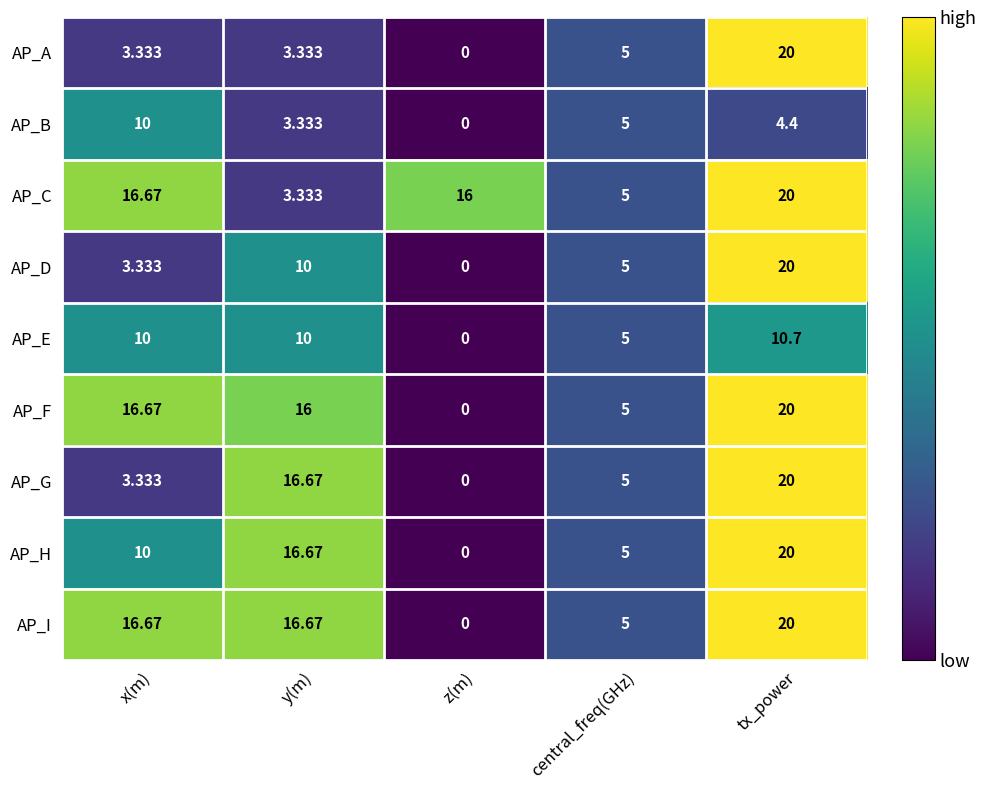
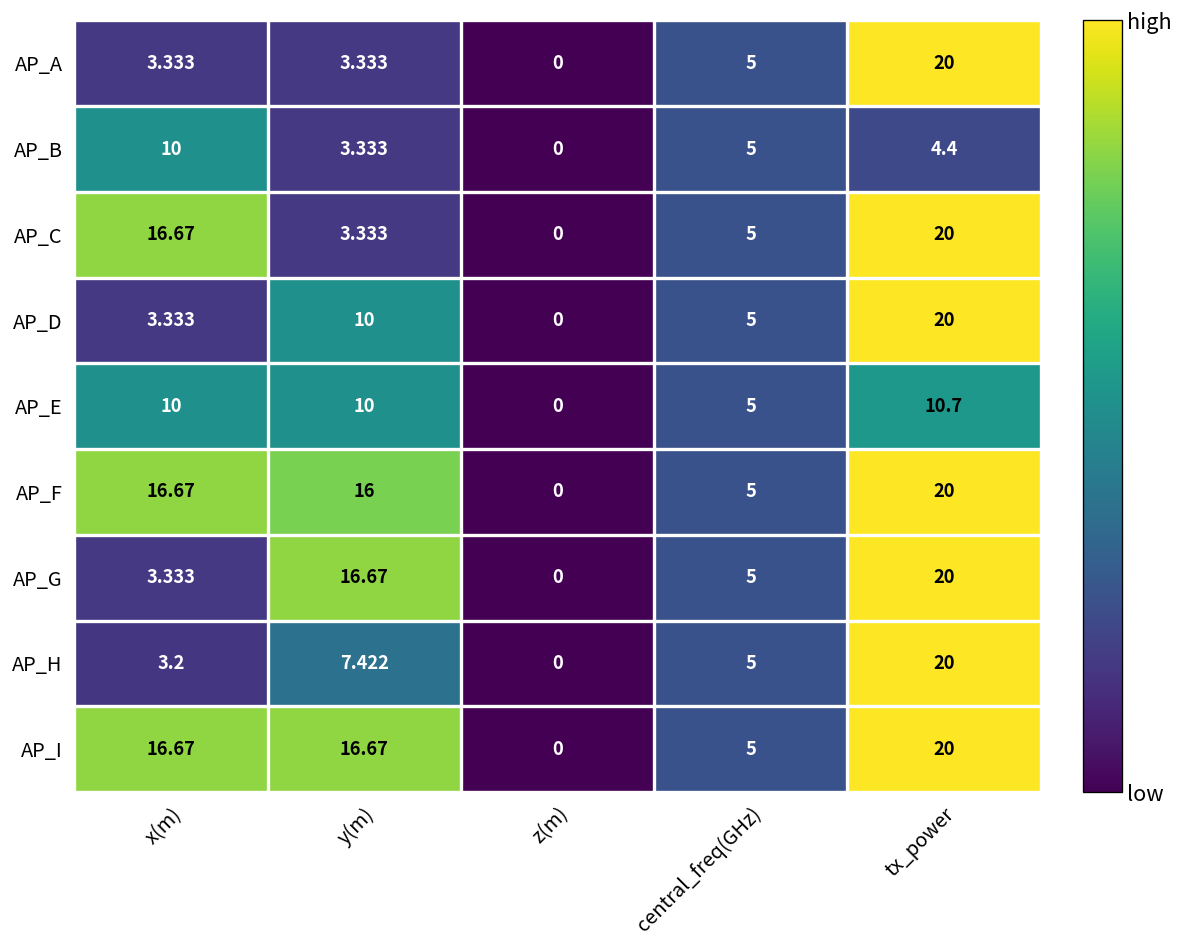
  {
    "AP_A": {
      "x(m)": 3.333,
      "y(m)": 3.333,
      "z(m)": 0,
      "central_freq(GHz)": 5,
      "tx_power": 20
    },
    "AP_B": {
      "x(m)": 10,
      "y(m)": 3.333,
      "z(m)": 0,
      "central_freq(GHz)": 5,
      "tx_power": 4.4
    },
    "AP_C": {
      "x(m)": 16.67,
      "y(m)": 3.333,
-     "z(m)": 16,
+     "z(m)": 0,
      "central_freq(GHz)": 5,
      "tx_power": 20
    },
    "AP_D": {
      "x(m)": 3.333,
      "y(m)": 10,
      "z(m)": 0,
      "central_freq(GHz)": 5,
      "tx_power": 20
    },
    "AP_E": {
      "x(m)": 10,
      "y(m)": 10,
      "z(m)": 0,
      "central_freq(GHz)": 5,
      "tx_power": 10.7
    },
    "AP_F": {
      "x(m)": 16.67,
      "y(m)": 16,
      "z(m)": 0,
      "central_freq(GHz)": 5,
      "tx_power": 20
    },
    "AP_G": {
      "x(m)": 3.333,
      "y(m)": 16.67,
      "z(m)": 0,
      "central_freq(GHz)": 5,
      "tx_power": 20
    },
    "AP_H": {
-     "x(m)": 10,
-     "y(m)": 16.67,
+     "x(m)": 3.2,
+     "y(m)": 7.422,
      "z(m)": 0,
      "central_freq(GHz)": 5,
      "tx_power": 20
    },
    "AP_I": {
      "x(m)": 16.67,
      "y(m)": 16.67,
      "z(m)": 0,
      "central_freq(GHz)": 5,
      "tx_power": 20
    }
  }
